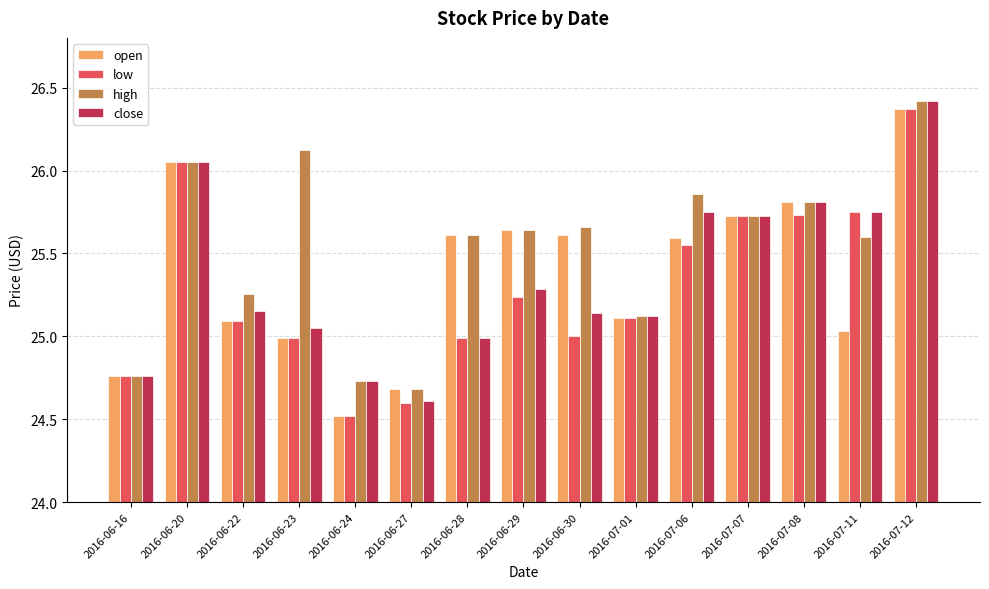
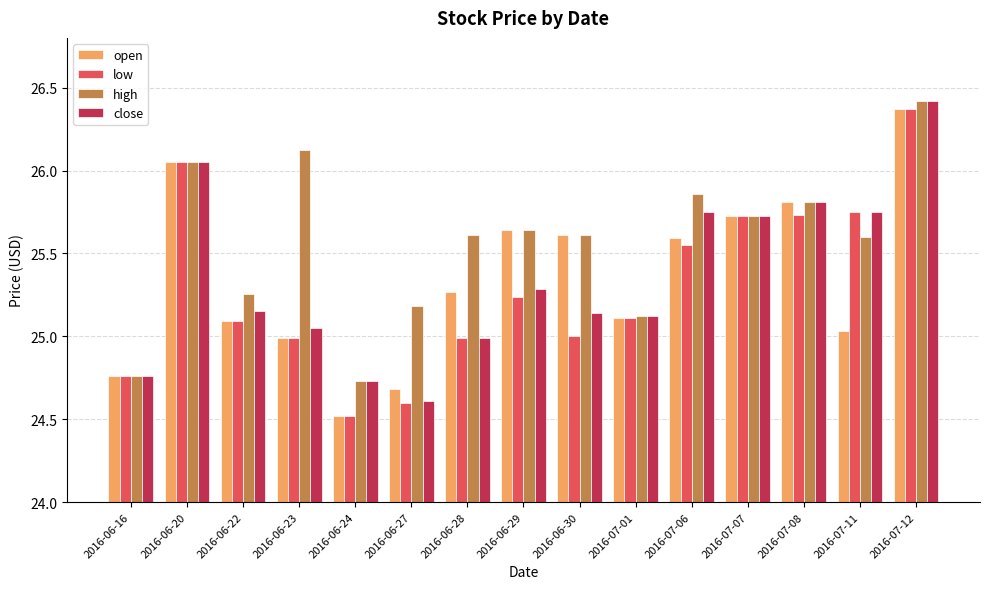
  {
    "open": {
      "2016-06-16": 24.76,
      "2016-06-20": 26.05,
      "2016-06-22": 25.09,
      "2016-06-23": 24.99,
      "2016-06-24": 24.52,
      "2016-06-27": 24.68,
-     "2016-06-28": 25.61,
+     "2016-06-28": 25.27,
      "2016-06-29": 25.64,
      "2016-06-30": 25.61,
      "2016-07-01": 25.11,
      "2016-07-06": 25.59,
      "2016-07-07": 25.73,
      "2016-07-08": 25.81,
      "2016-07-11": 25.03,
      "2016-07-12": 26.37
    },
    "high": {
      "2016-06-16": 24.76,
      "2016-06-20": 26.05,
      "2016-06-22": 25.25,
      "2016-06-23": 26.12,
      "2016-06-24": 24.73,
-     "2016-06-27": 24.68,
+     "2016-06-27": 25.18,
      "2016-06-28": 25.61,
      "2016-06-29": 25.64,
-     "2016-06-30": 25.66,
+     "2016-06-30": 25.61,
      "2016-07-01": 25.12,
      "2016-07-06": 25.86,
      "2016-07-07": 25.73,
      "2016-07-08": 25.81,
      "2016-07-11": 25.60,
      "2016-07-12": 26.42
    }
  }
